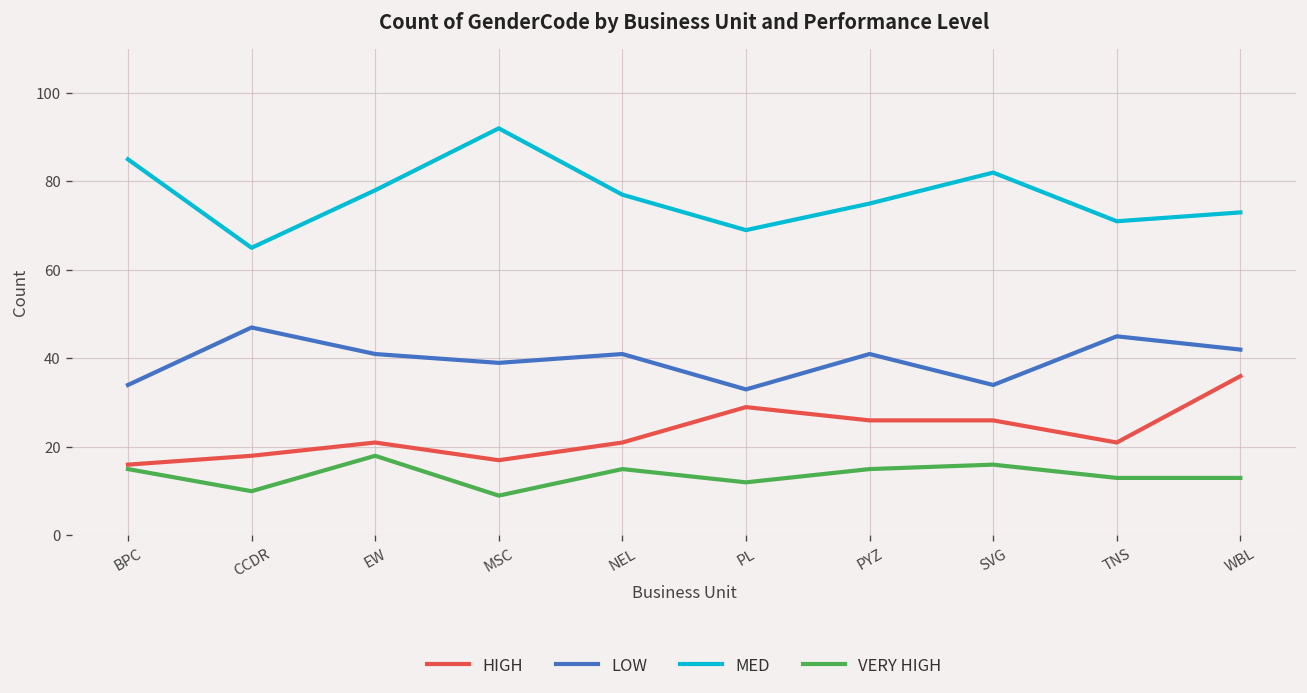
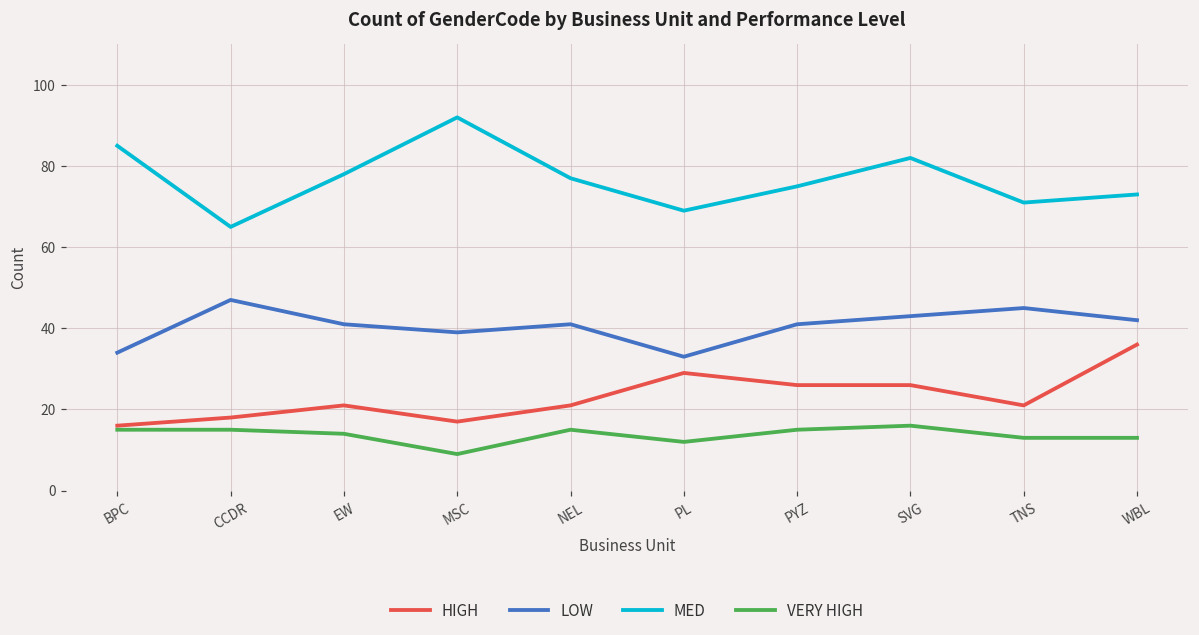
  {
    "HIGH": {
      "BPC": 16,
      "CCDR": 18,
      "EW": 21,
      "MSC": 17,
      "NEL": 21,
      "PL": 29,
      "PYZ": 26,
      "SVG": 26,
      "TNS": 21,
      "WBL": 36
    },
    "LOW": {
      "BPC": 34,
      "CCDR": 47,
      "EW": 41,
      "MSC": 39,
      "NEL": 41,
      "PL": 33,
      "PYZ": 41,
-     "SVG": 34,
+     "SVG": 43,
      "TNS": 45,
      "WBL": 42
    },
    "MED": {
      "BPC": 85,
      "CCDR": 65,
      "EW": 78,
      "MSC": 92,
      "NEL": 77,
      "PL": 69,
      "PYZ": 75,
      "SVG": 82,
      "TNS": 71,
      "WBL": 73
    },
    "VERY HIGH": {
      "BPC": 15,
-     "CCDR": 10,
-     "EW": 18,
+     "CCDR": 15,
+     "EW": 14,
      "MSC": 9,
      "NEL": 15,
      "PL": 12,
      "PYZ": 15,
      "SVG": 16,
      "TNS": 13,
      "WBL": 13
    }
  }
